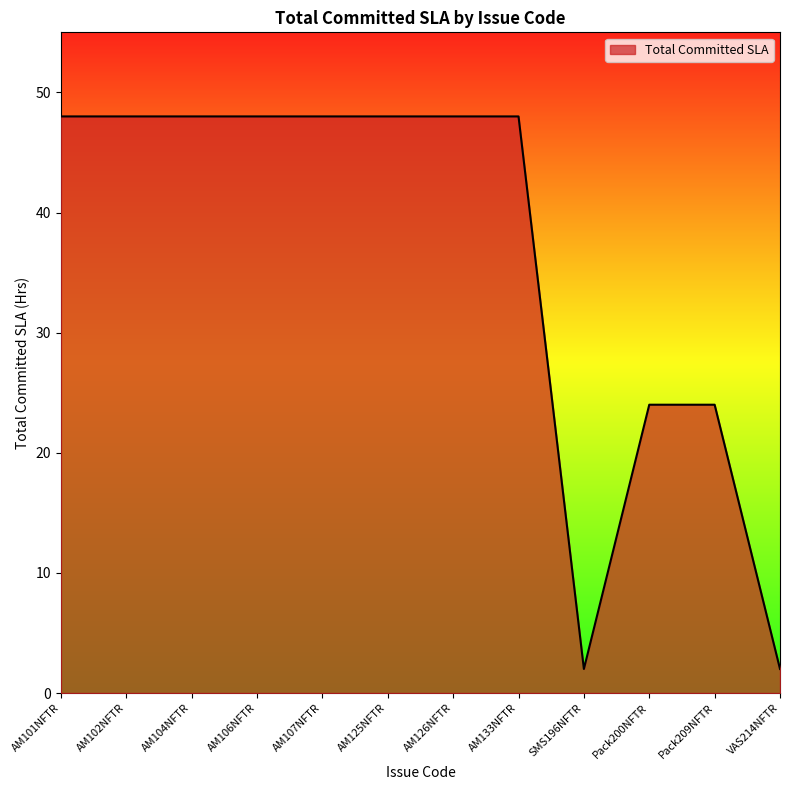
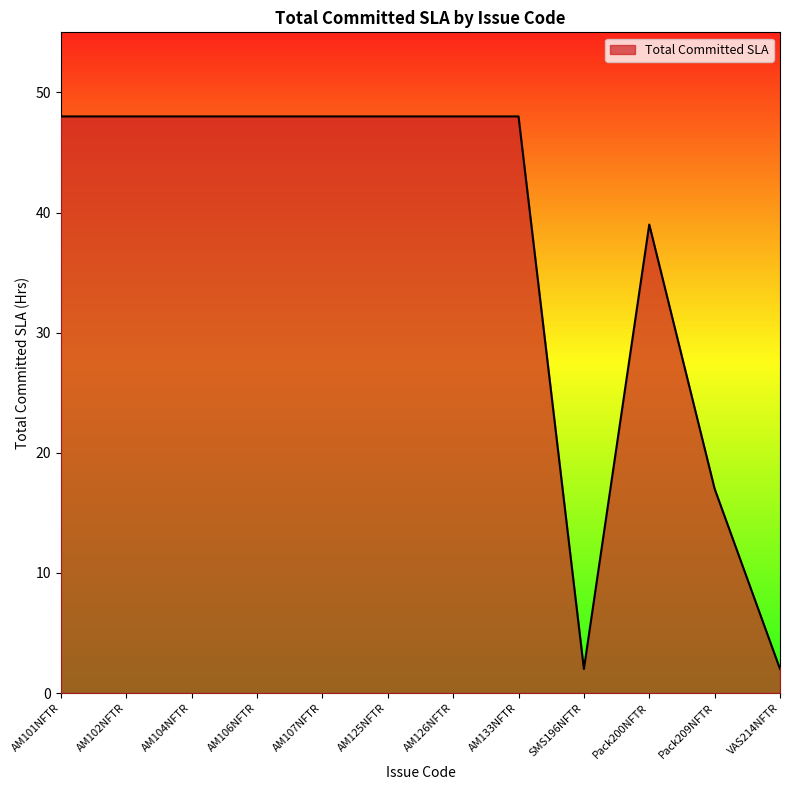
  {
    "AM101NFTR": 48,
    "AM102NFTR": 48,
    "AM104NFTR": 48,
    "AM106NFTR": 48,
    "AM107NFTR": 48,
    "AM125NFTR": 48,
    "AM126NFTR": 48,
    "AM133NFTR": 48,
    "SMS196NFTR": 2,
-   "Pack200NFTR": 24,
-   "Pack209NFTR": 24,
+   "Pack200NFTR": 39,
+   "Pack209NFTR": 17,
    "VAS214NFTR": 2
  }
